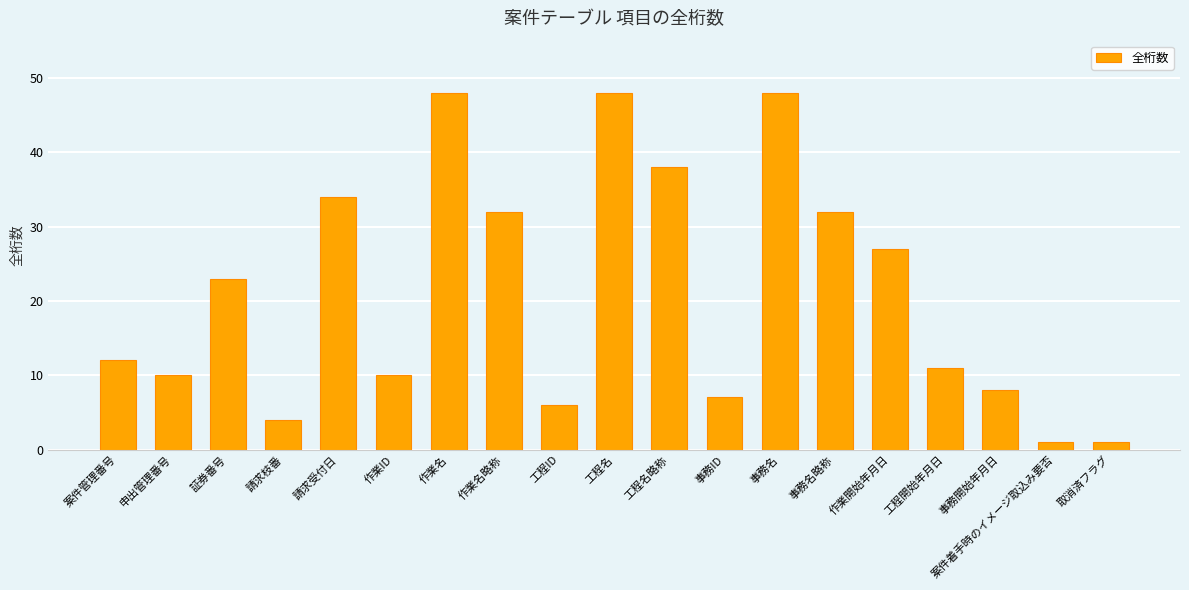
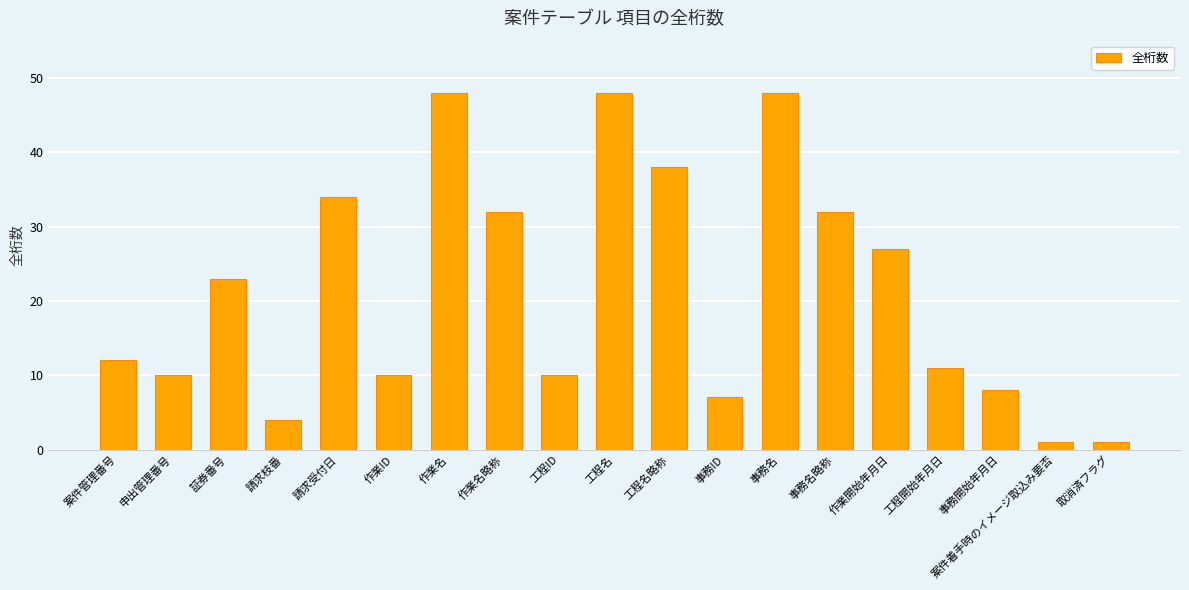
  {
    "案件管理番号": 12,
    "申出管理番号": 10,
    "証券番号": 23,
    "請求枝番": 4,
    "請求受付日": 34,
    "作業ID": 10,
    "作業名": 48,
    "作業名略称": 32,
-   "工程ID": 6,
+   "工程ID": 10,
    "工程名": 48,
    "工程名略称": 38,
    "事務ID": 7,
    "事務名": 48,
    "事務名略称": 32,
    "作業開始年月日": 27,
    "工程開始年月日": 11,
    "事務開始年月日": 8,
    "案件着手時のイメージ取込み要否": 1,
    "取消済フラグ": 1
  }
